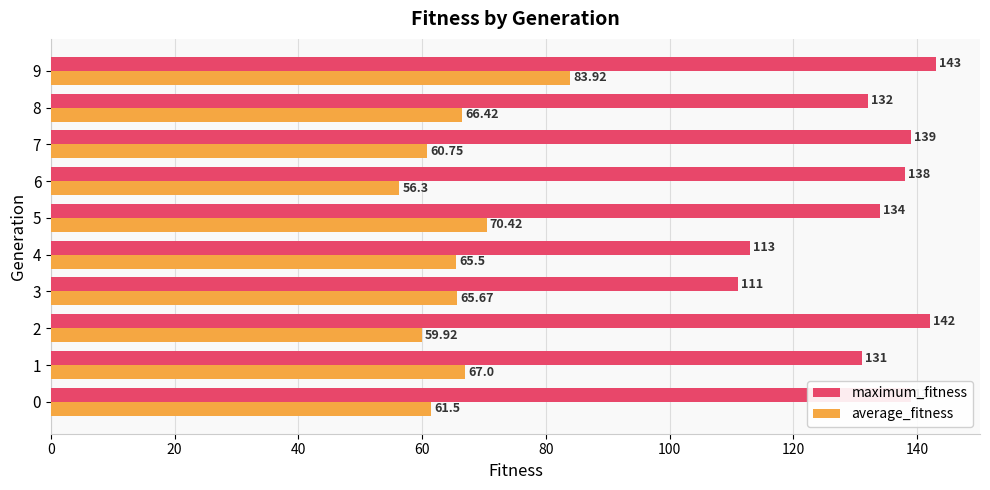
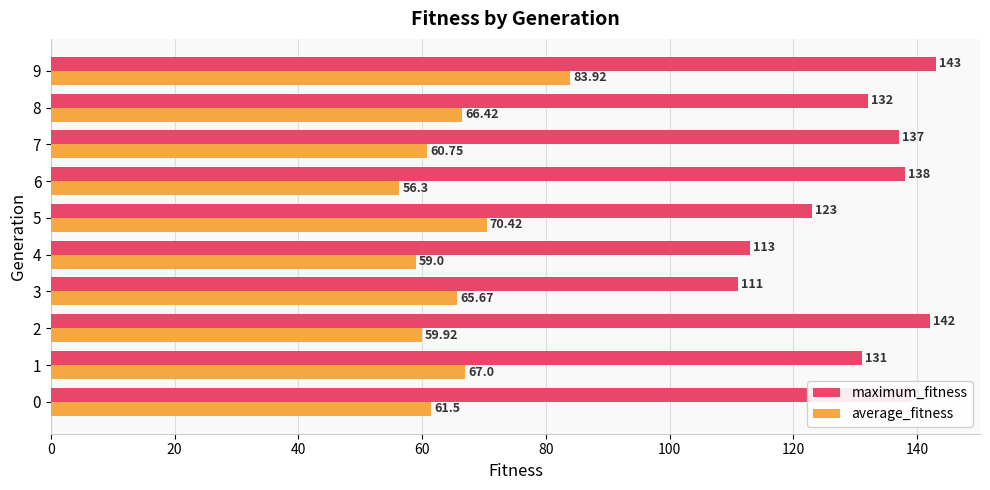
  {
    "maximum_fitness": {
      "9": 143,
      "8": 132,
-     "7": 139,
+     "7": 137,
      "6": 138,
-     "5": 134,
+     "5": 123,
      "4": 113,
      "3": 111,
      "2": 142,
      "1": 131
    },
    "average_fitness": {
      "9": 83.92,
      "8": 66.42,
      "7": 60.75,
      "6": 56.3,
      "5": 70.42,
-     "4": 65.5,
+     "4": 59.0,
      "3": 65.67,
      "2": 59.92,
      "1": 67.0,
      "0": 61.5
    }
  }
